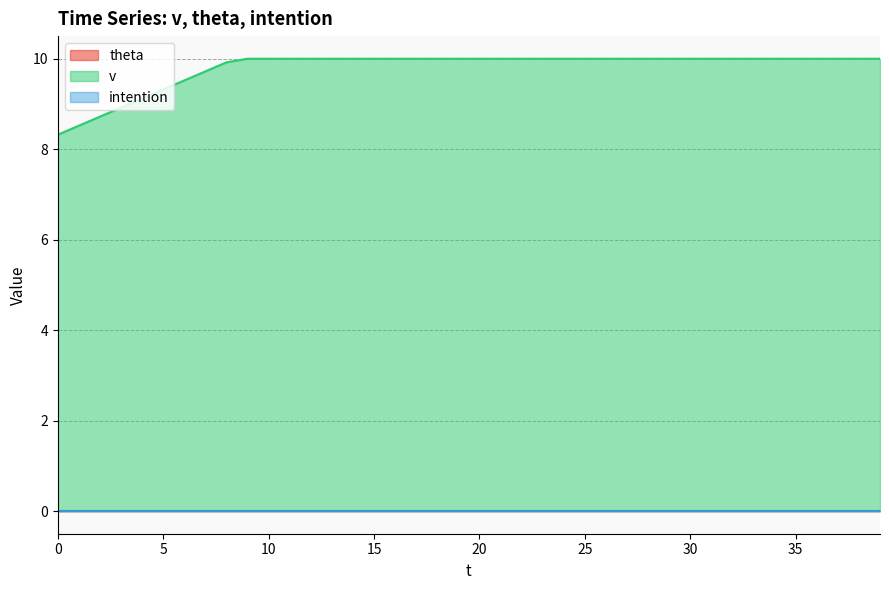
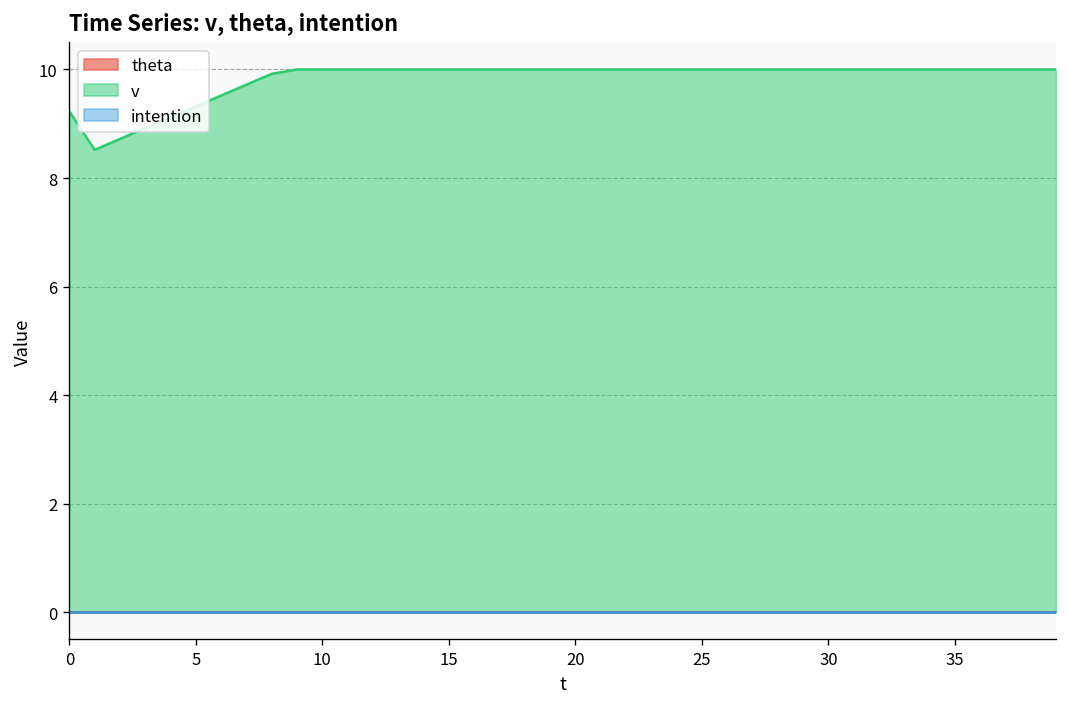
  {
    "intention": {
      "0": 0.0,
      "5": 0.0,
      "10": 0.0,
      "15": 0.0,
      "20": 0.0,
      "25": 0.0,
      "30": 0.0,
      "35": 0.0
    },
    "v": {
-     "0": 8.3,
+     "0": 9.2,
      "10": 10.0,
      "15": 10.0,
      "20": 10.0,
      "25": 10.0,
      "30": 10.0,
      "35": 10.0
    }
  }
